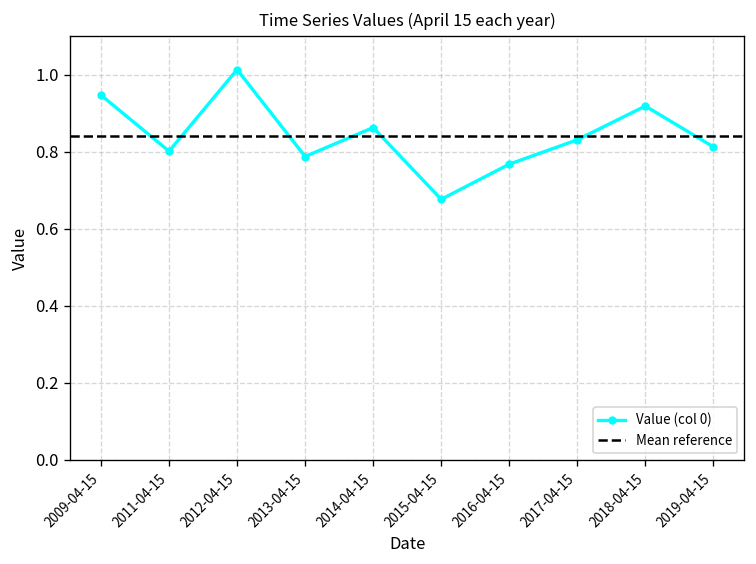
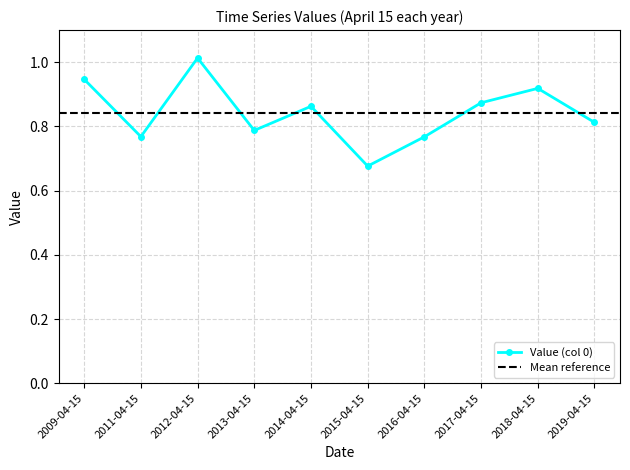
  {
    "2009-04-15": 0.95,
-   "2011-04-15": 0.80,
+   "2011-04-15": 0.77,
    "2012-04-15": 1.01,
    "2013-04-15": 0.79,
    "2014-04-15": 0.86,
    "2015-04-15": 0.68,
    "2016-04-15": 0.77,
-   "2017-04-15": 0.83,
+   "2017-04-15": 0.87,
    "2018-04-15": 0.92,
    "2019-04-15": 0.81
  }
